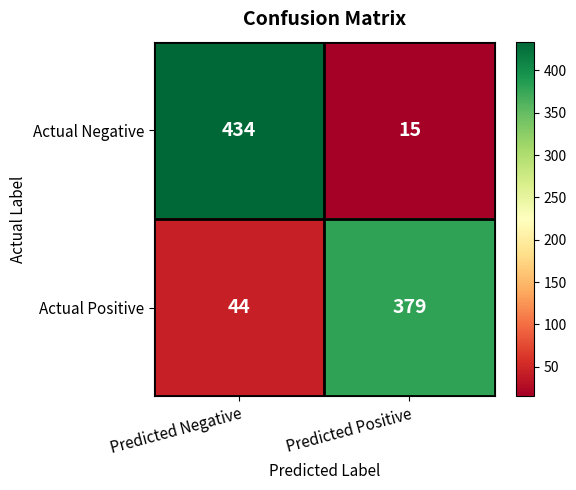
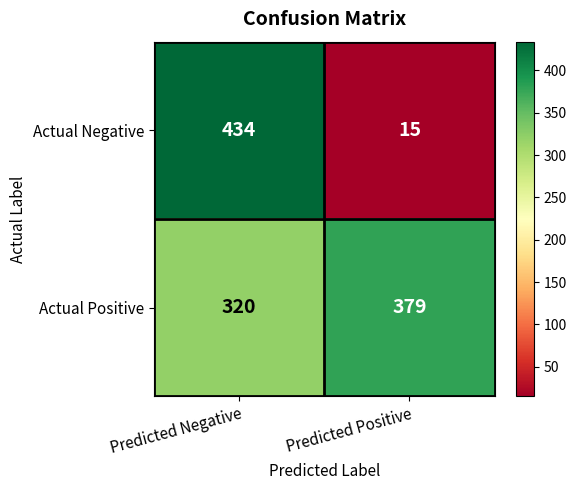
  {
    "Actual Negative": {
      "Predicted Negative": 434,
      "Predicted Positive": 15
    },
    "Actual Positive": {
-     "Predicted Negative": 44,
+     "Predicted Negative": 320,
      "Predicted Positive": 379
    }
  }
